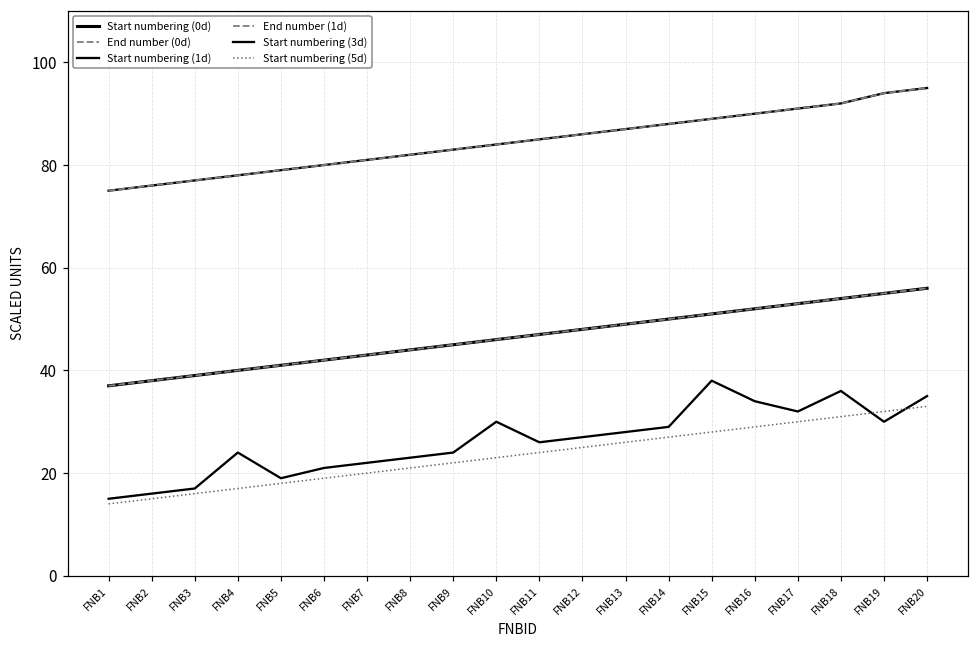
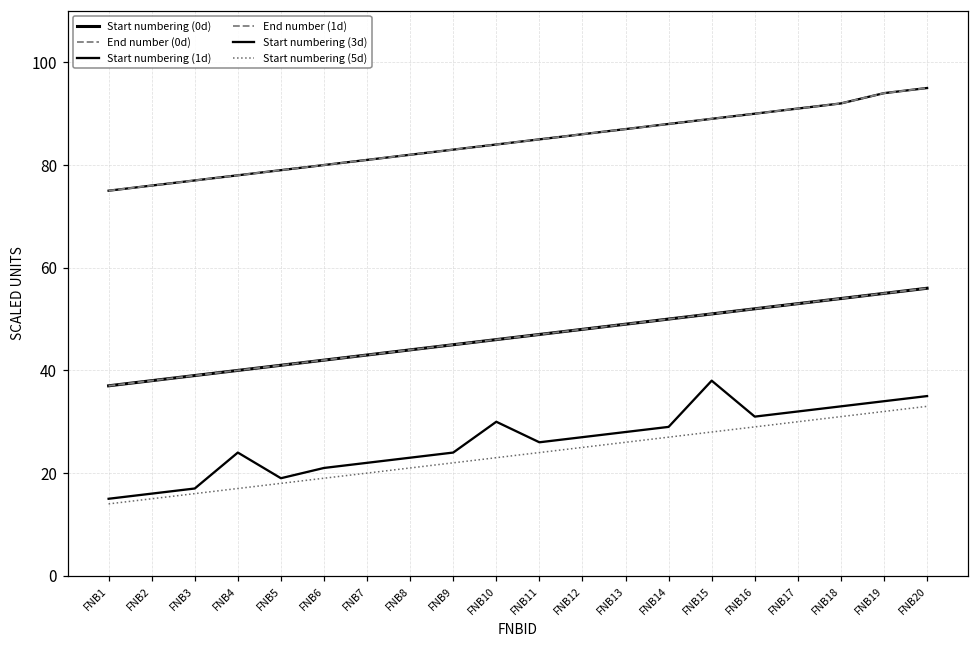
  {
    "Start numbering (3d)": {
      "FNB1": 15,
      "FNB2": 16,
      "FNB3": 17,
      "FNB4": 24,
      "FNB5": 19,
      "FNB6": 21,
      "FNB7": 22,
      "FNB8": 23,
      "FNB9": 24,
      "FNB10": 30,
      "FNB11": 26,
      "FNB12": 27,
      "FNB13": 28,
      "FNB14": 29,
      "FNB15": 38,
-     "FNB16": 34,
+     "FNB16": 31,
      "FNB17": 32,
-     "FNB18": 36,
-     "FNB19": 30,
+     "FNB18": 33,
+     "FNB19": 34,
      "FNB20": 35
    }
  }
